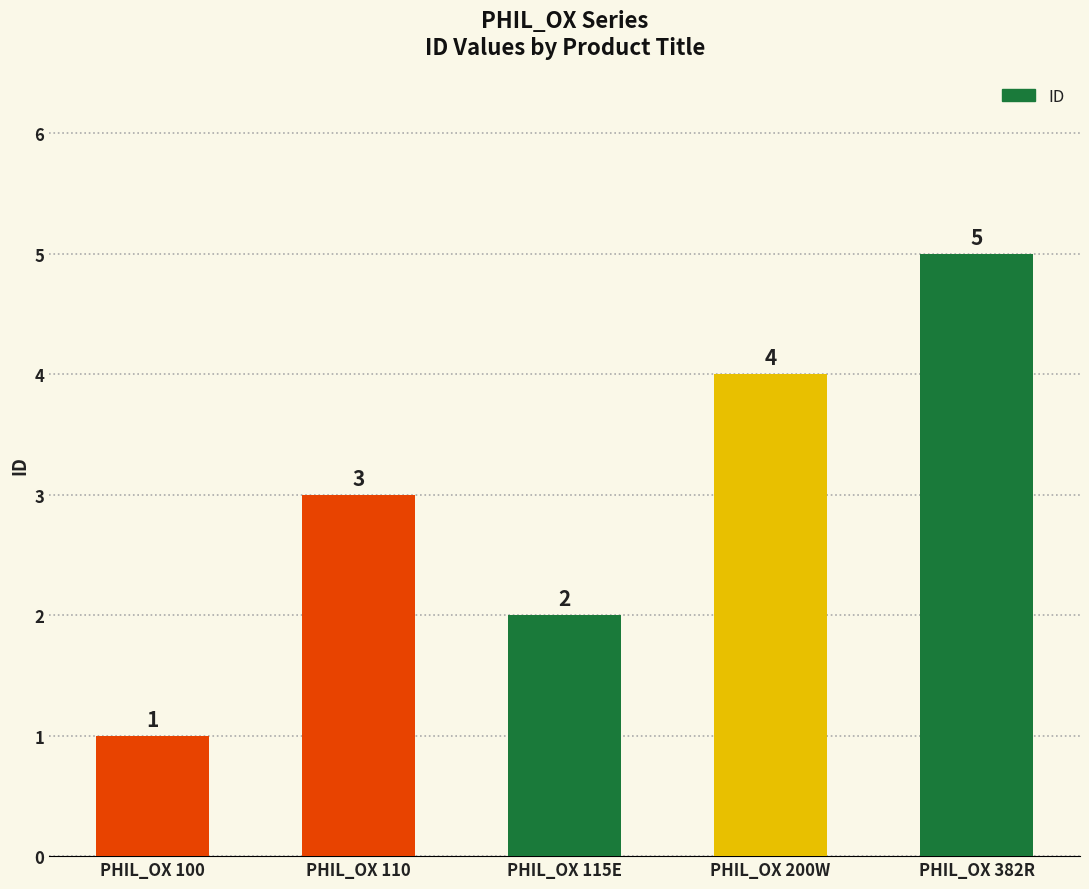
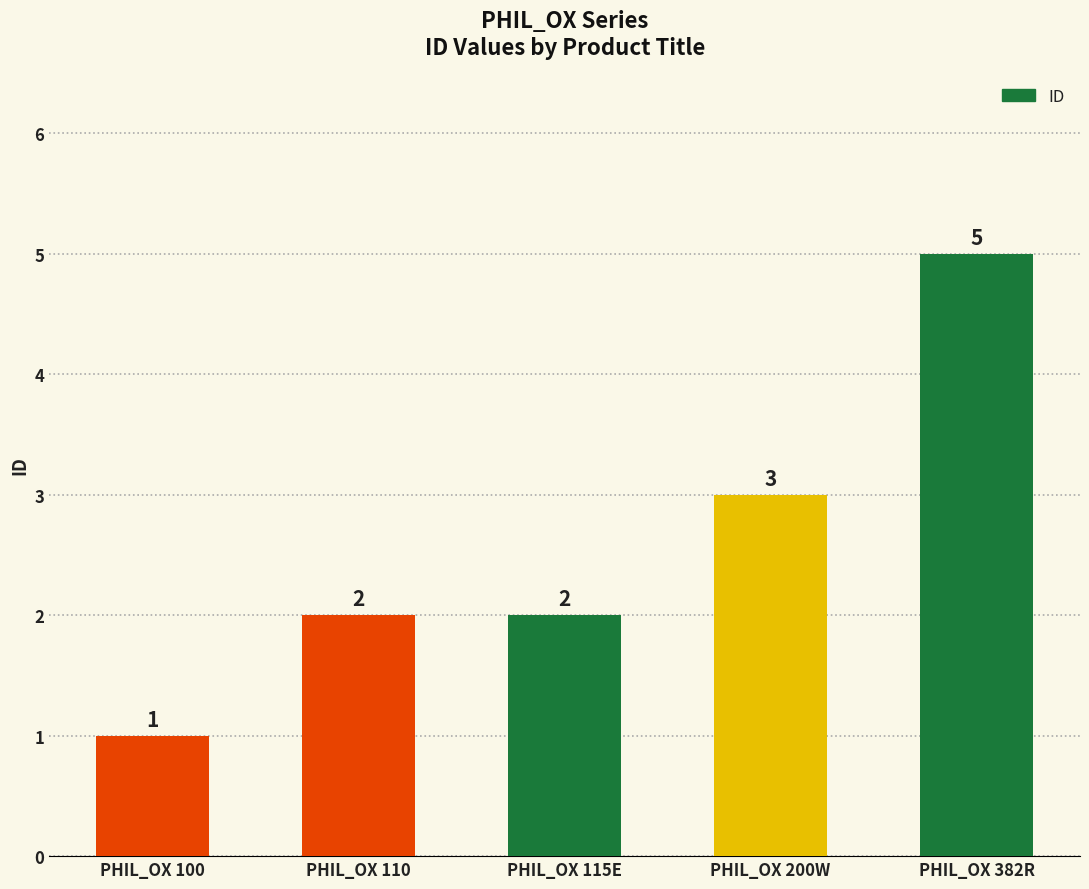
  {
    "PHIL_OX 100": 1,
-   "PHIL_OX 110": 3,
+   "PHIL_OX 110": 2,
    "PHIL_OX 115E": 2,
-   "PHIL_OX 200W": 4,
+   "PHIL_OX 200W": 3,
    "PHIL_OX 382R": 5
  }
